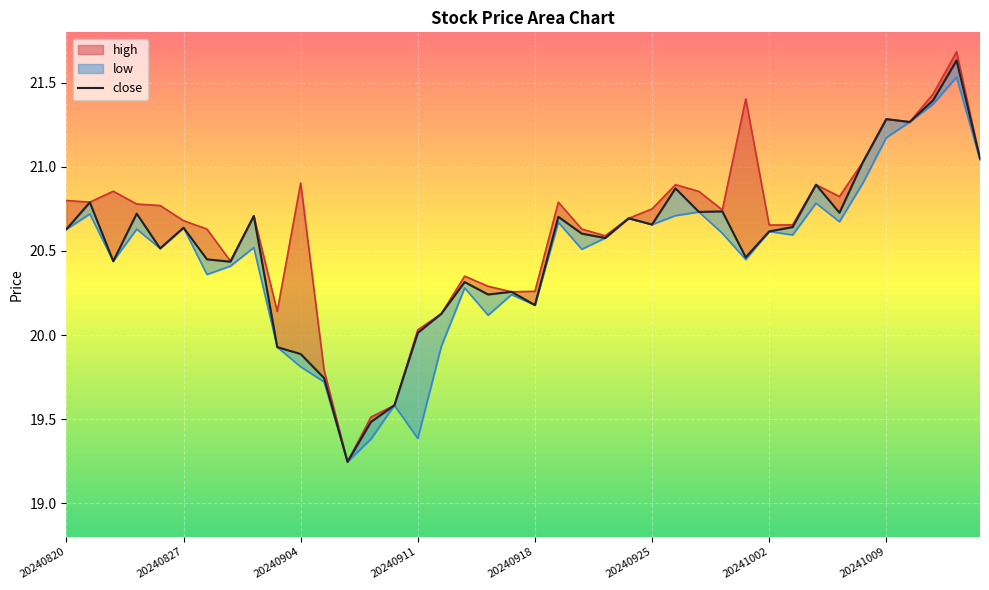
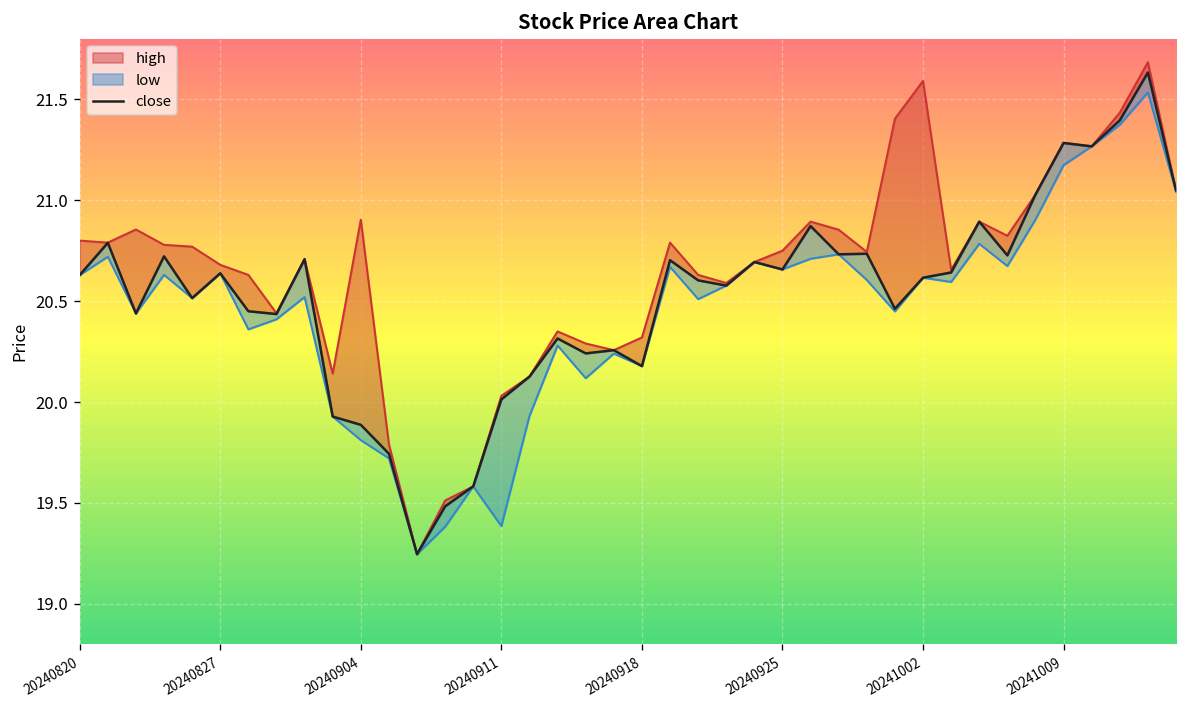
  {
    "high": {
      "20240820": 20.80,
      "20240827": 20.68,
      "20240904": 20.90,
      "20240911": 20.03,
-     "20240918": 20.26,
+     "20240918": 20.32,
      "20240925": 20.75,
-     "20241002": 20.65
+     "20241002": 21.59
    }
  }
